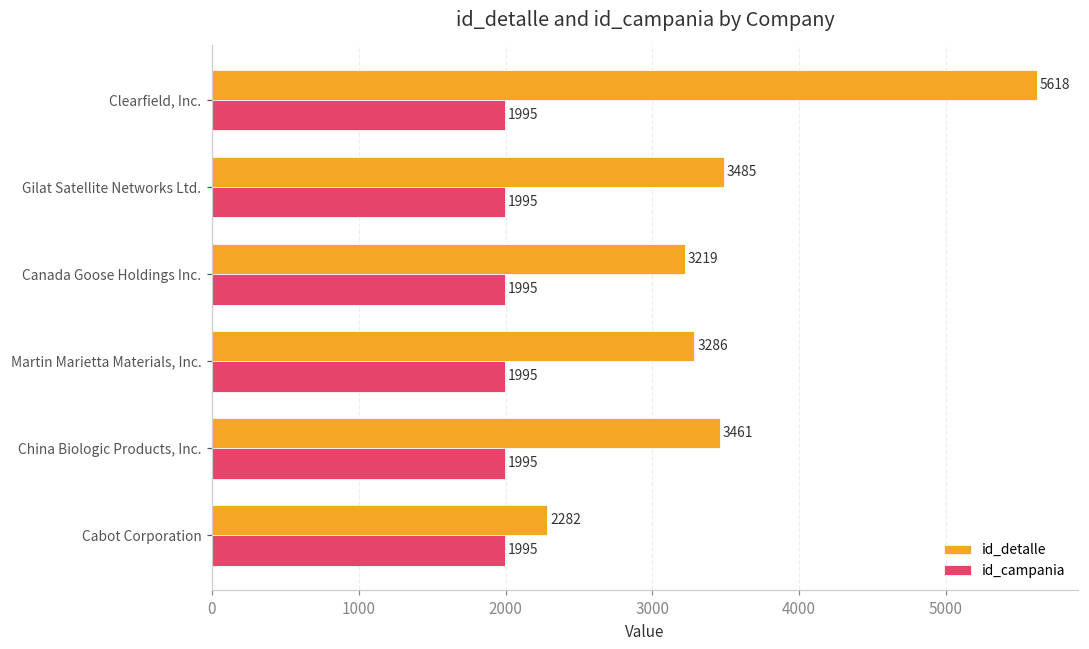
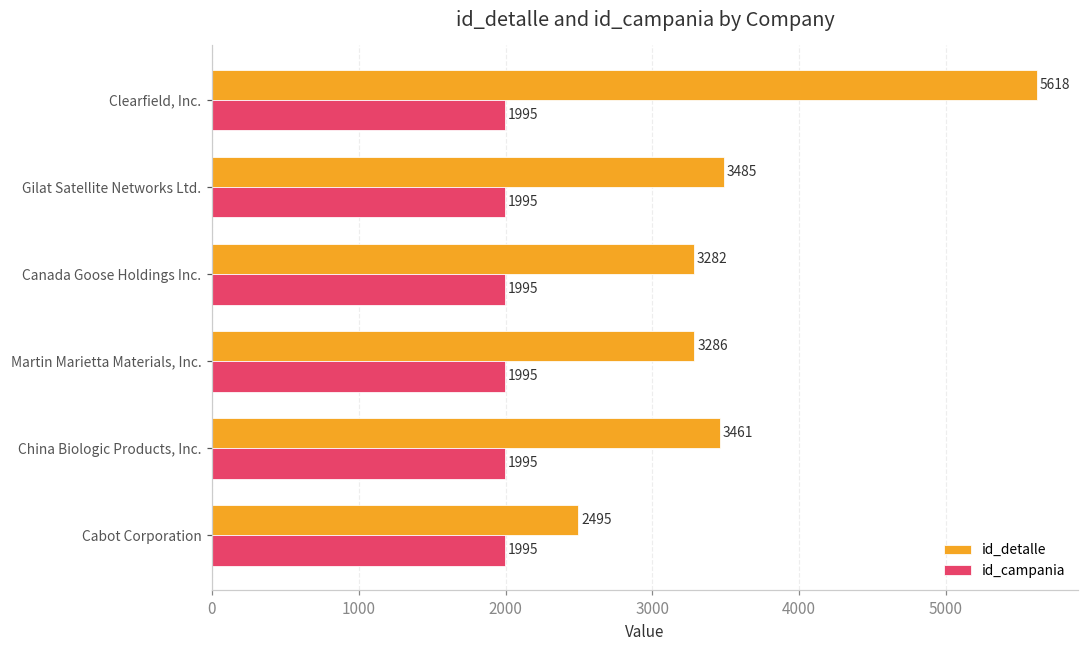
  {
    "id_detalle": {
      "Clearfield, Inc.": 5618,
      "Gilat Satellite Networks Ltd.": 3485,
-     "Canada Goose Holdings Inc.": 3219,
+     "Canada Goose Holdings Inc.": 3282,
      "Martin Marietta Materials, Inc.": 3286,
      "China Biologic Products, Inc.": 3461,
-     "Cabot Corporation": 2282
+     "Cabot Corporation": 2495
    },
    "id_campania": {
      "Clearfield, Inc.": 1995,
      "Gilat Satellite Networks Ltd.": 1995,
      "Canada Goose Holdings Inc.": 1995,
      "Martin Marietta Materials, Inc.": 1995,
      "China Biologic Products, Inc.": 1995,
      "Cabot Corporation": 1995
    }
  }
